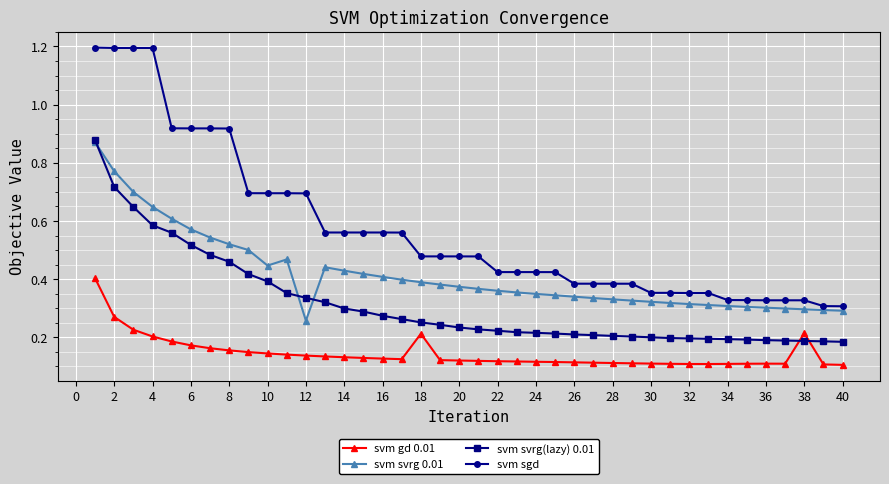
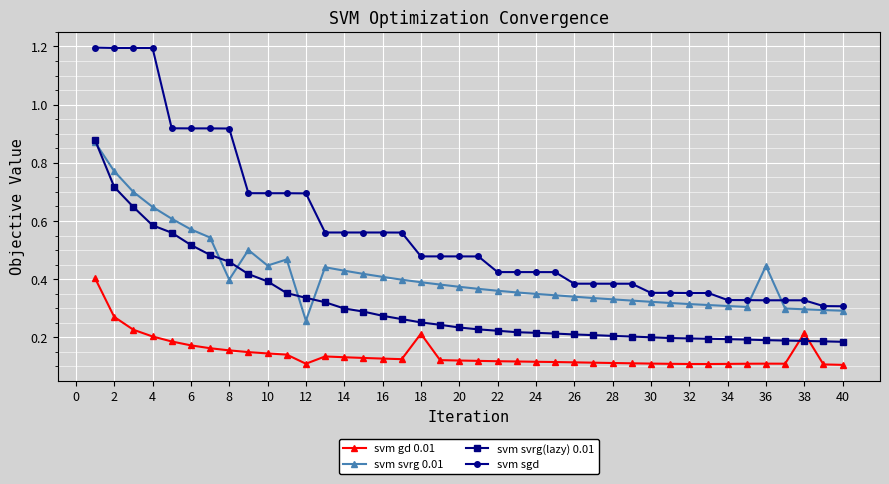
  {
    "svm gd 0.01": {
      "2": 0.27,
      "4": 0.20,
      "6": 0.17,
      "8": 0.16,
      "10": 0.14,
-     "12": 0.14,
+     "12": 0.11,
      "14": 0.13,
      "16": 0.13,
      "18": 0.21,
      "20": 0.12,
      "22": 0.12,
      "24": 0.12,
      "26": 0.11,
      "28": 0.11,
      "30": 0.11,
      "32": 0.11,
      "34": 0.11,
      "36": 0.11,
      "38": 0.21,
      "40": 0.11
    },
    "svm svrg 0.01": {
      "2": 0.77,
      "4": 0.65,
      "6": 0.57,
-     "8": 0.52,
+     "8": 0.40,
      "10": 0.45,
      "12": 0.26,
      "14": 0.43,
      "16": 0.41,
      "18": 0.39,
      "20": 0.37,
      "22": 0.36,
      "24": 0.35,
      "26": 0.34,
      "28": 0.33,
      "30": 0.32,
      "32": 0.31,
      "34": 0.31,
-     "36": 0.30,
+     "36": 0.45,
      "38": 0.30,
      "40": 0.29
    }
  }
